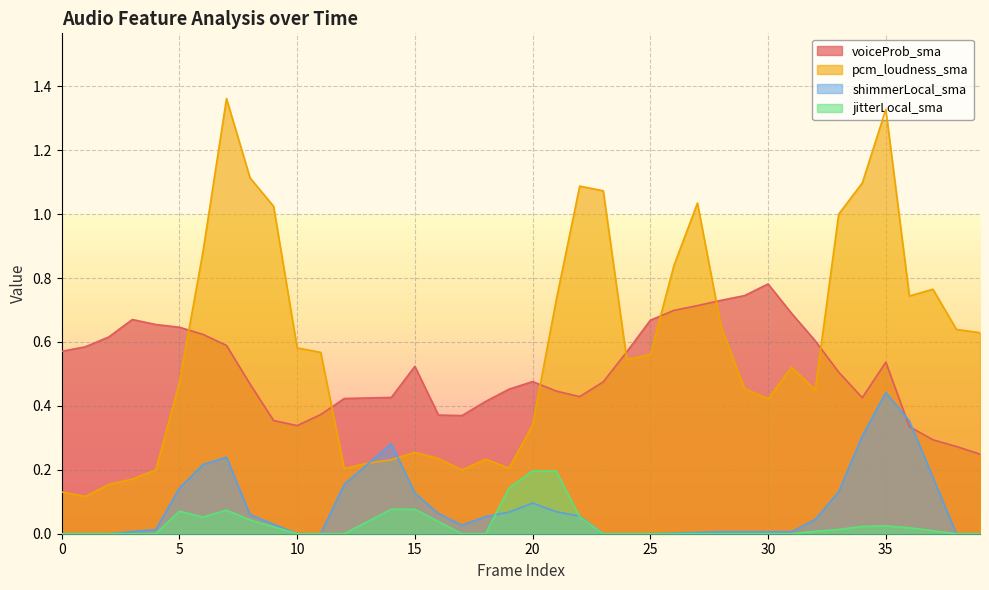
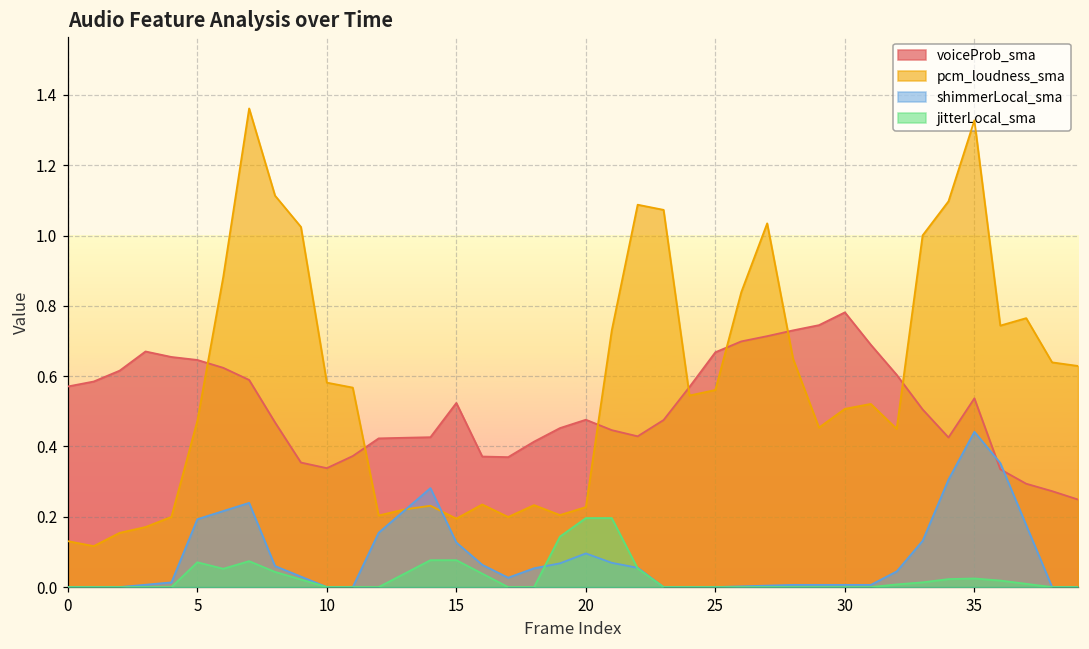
  {
    "voiceProb_sma": {
      "0": 0.57,
      "5": 0.65,
      "10": 0.34,
      "15": 0.52,
      "20": 0.48,
      "25": 0.67,
      "30": 0.78,
      "35": 0.54
    },
    "pcm_loudness_sma": {
      "0": 0.13,
      "5": 0.47,
      "10": 0.58,
-     "15": 0.25,
-     "20": 0.34,
+     "15": 0.19,
+     "20": 0.23,
      "25": 0.56,
-     "30": 0.42
+     "30": 0.51
    },
    "shimmerLocal_sma": {
-     "5": 0.14,
+     "5": 0.19,
      "15": 0.13,
      "20": 0.10,
      "35": 0.44
    },
    "jitterLocal_sma": {
      "5": 0.07,
      "15": 0.08,
      "20": 0.20,
      "35": 0.02
    }
  }
